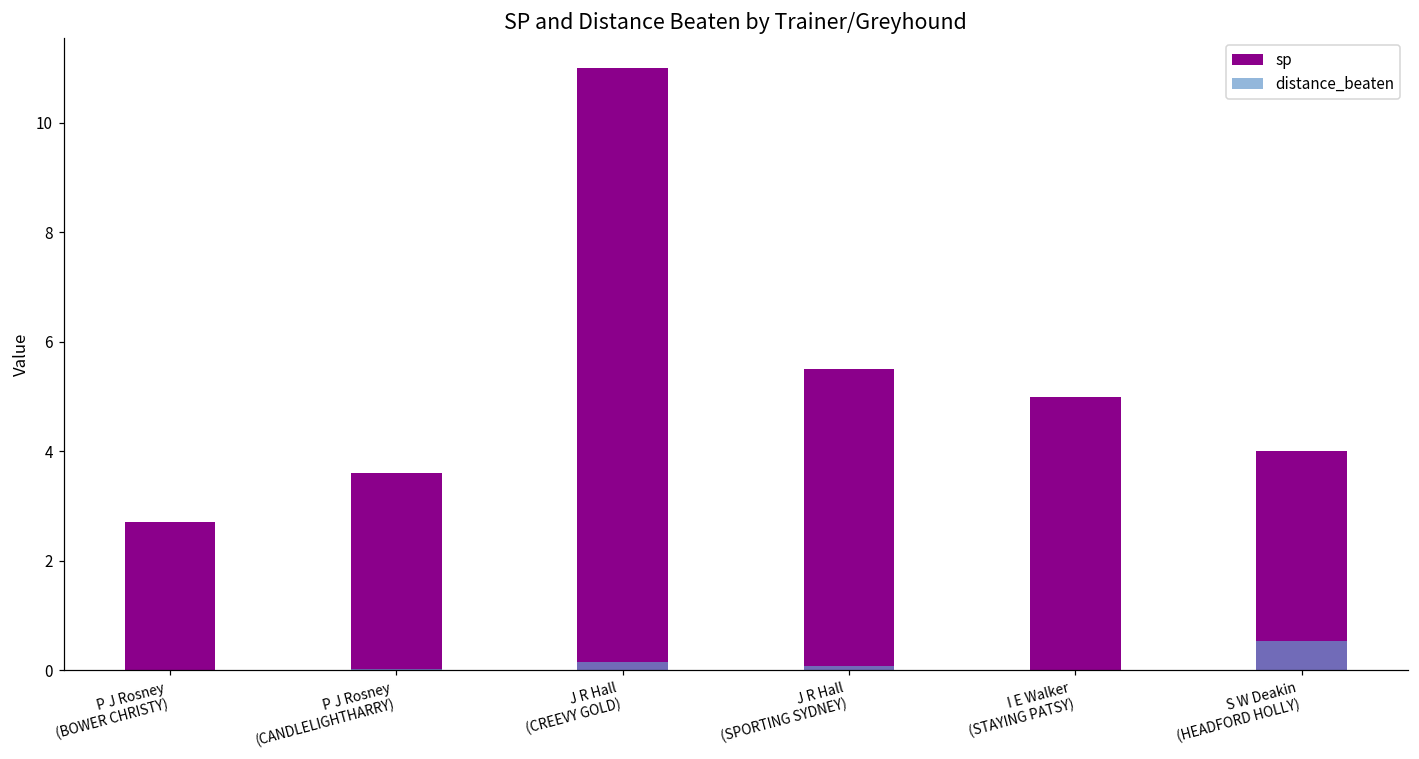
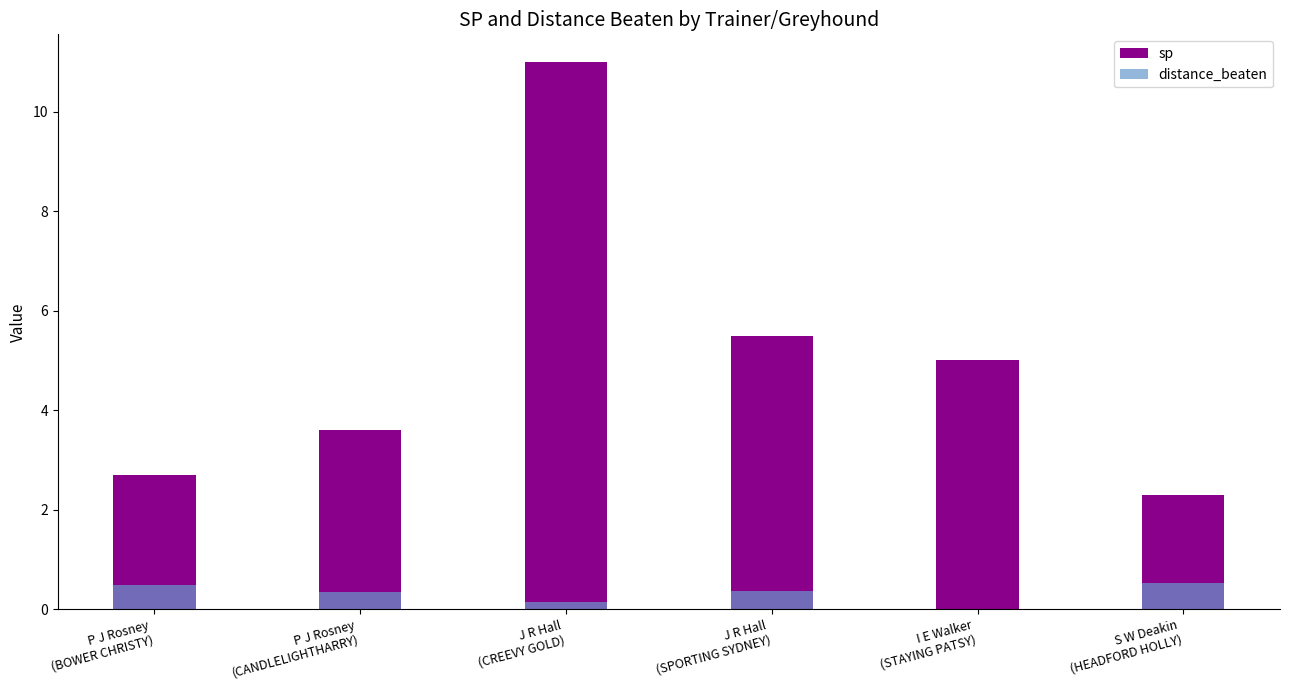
  {
    "sp": {
      "P J Rosney (BOWER CHRISTY)": 2.7,
      "P J Rosney (CANDLELIGHTHARRY)": 3.6,
      "J R Hall (CREEVY GOLD)": 11.0,
      "J R Hall (SPORTING SYDNEY)": 5.5,
      "I E Walker (STAYING PATSY)": 5.0,
-     "S W Deakin (HEADFORD HOLLY)": 4.0
+     "S W Deakin (HEADFORD HOLLY)": 2.3
    },
    "distance_beaten": {
-     "P J Rosney (BOWER CHRISTY)": 0.0,
-     "P J Rosney (CANDLELIGHTHARRY)": 0.0,
-     "J R Hall (SPORTING SYDNEY)": 0.1
+     "P J Rosney (BOWER CHRISTY)": 0.5,
+     "P J Rosney (CANDLELIGHTHARRY)": 0.3,
+     "J R Hall (SPORTING SYDNEY)": 0.4
    }
  }
